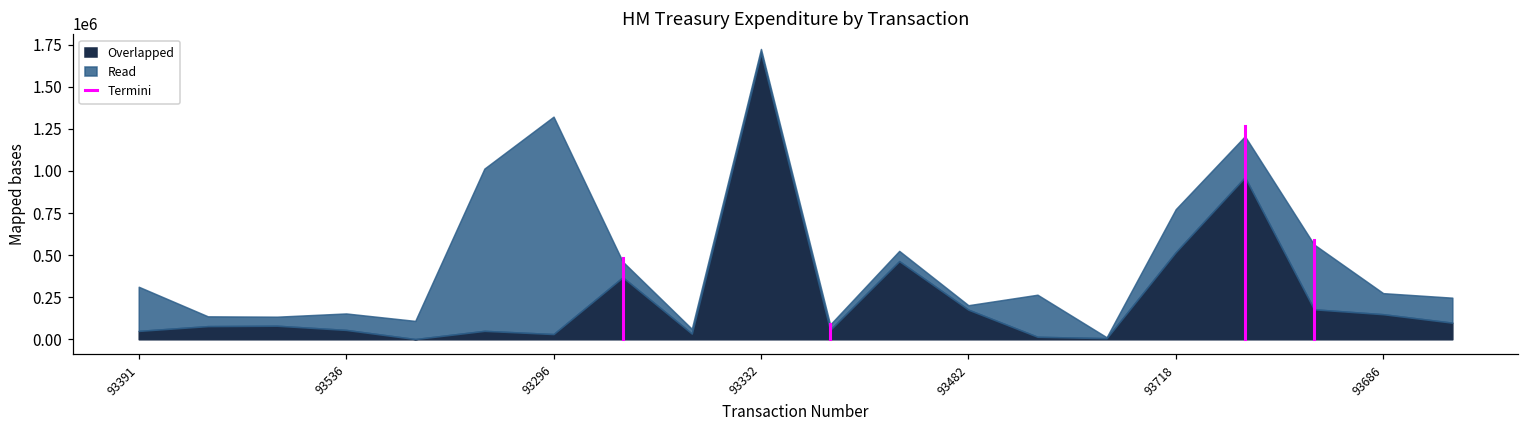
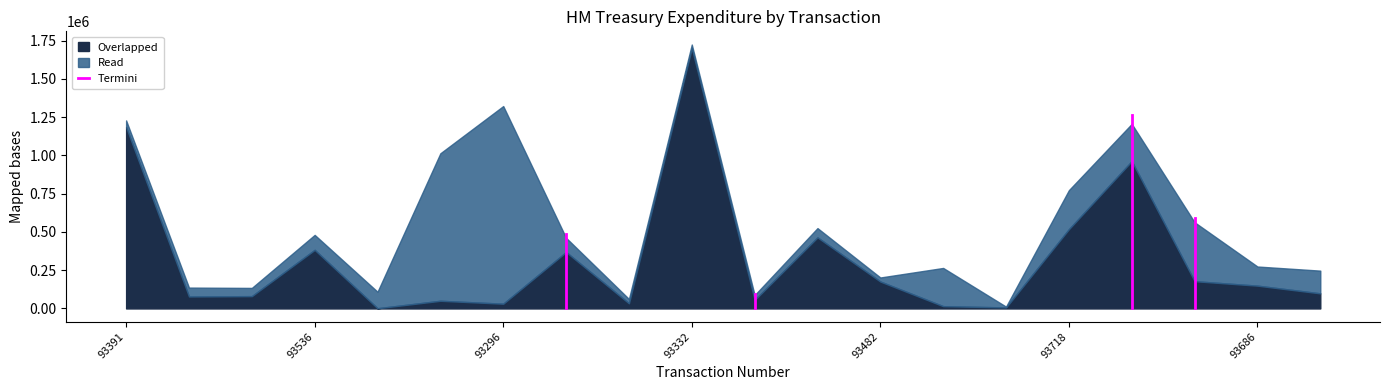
  {
    "Overlapped": {
-     "93391": 50000,
-     "93536": 60000,
+     "93391": 1190000,
+     "93536": 380000,
      "93296": 30000,
      "93332": 1700000,
      "93482": 180000,
      "93718": 520000,
      "93686": 150000
    },
    "Read": {
-     "93391": 260000,
+     "93391": 40000,
      "93536": 100000,
      "93296": 1290000,
      "93332": 20000,
      "93482": 30000,
      "93718": 260000,
      "93686": 120000
    }
  }
